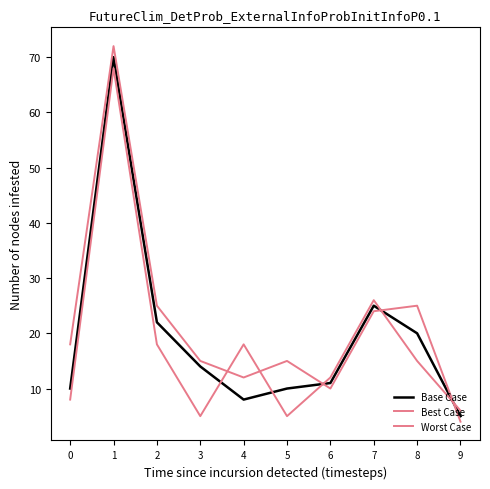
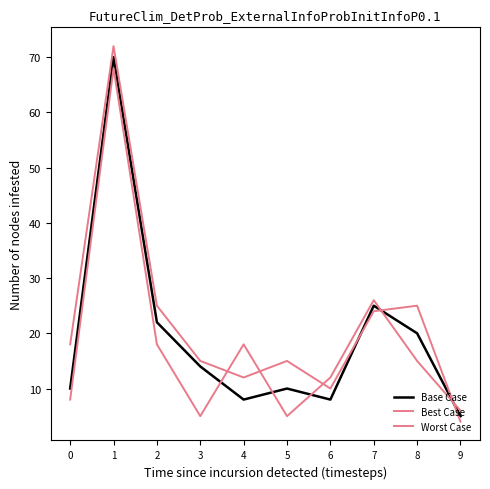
  {
    "Base Case": {
      "0": 10,
      "1": 70,
      "2": 22,
      "3": 14,
      "4": 8,
      "5": 10,
-     "6": 11,
+     "6": 8,
      "7": 25,
      "8": 20,
      "9": 5
    }
  }
